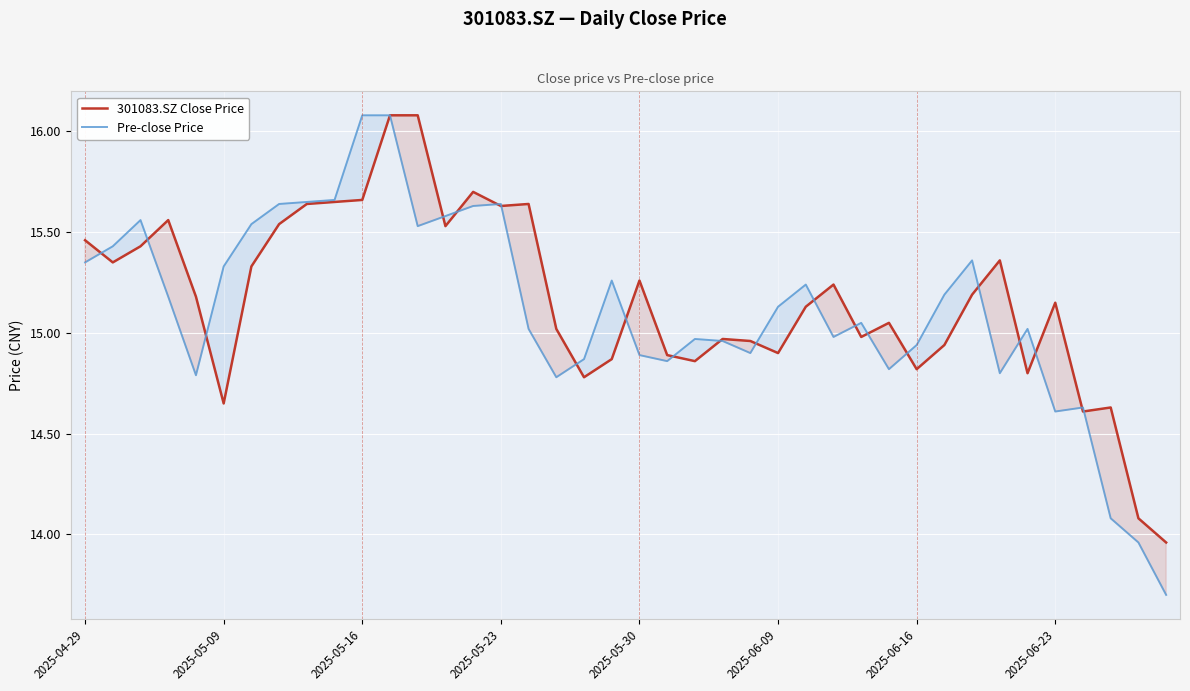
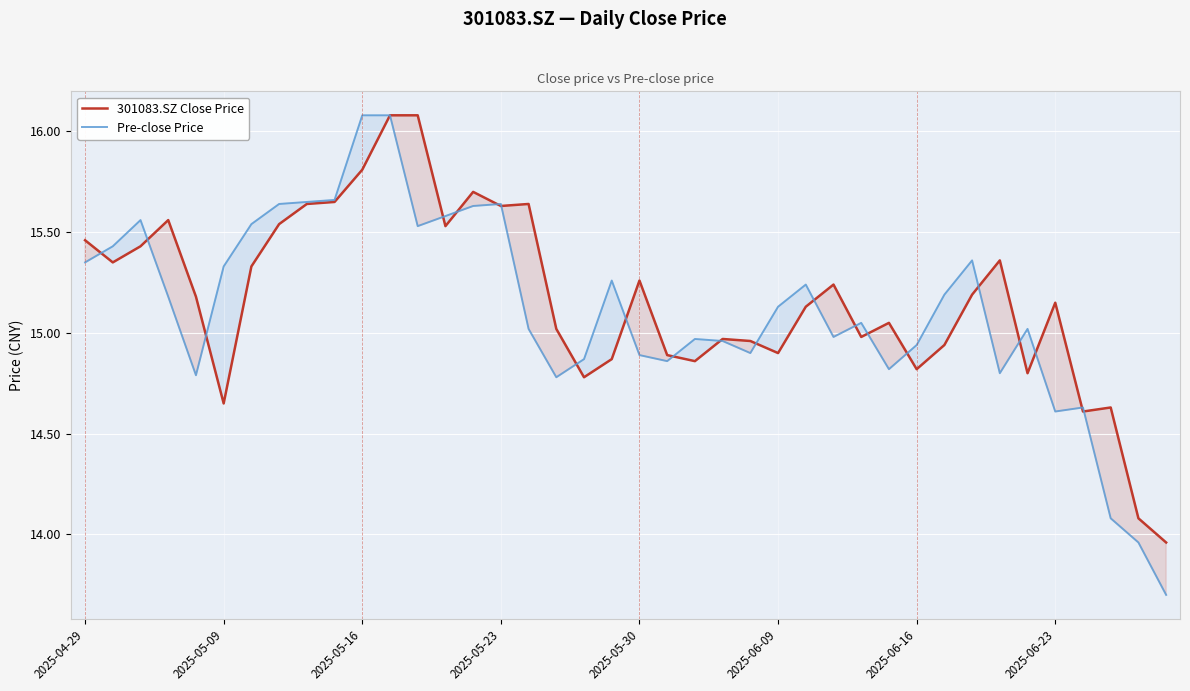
  {
    "301083.SZ Close Price": {
      "2025-04-29": 15.46,
      "2025-05-09": 14.65,
-     "2025-05-16": 15.66,
+     "2025-05-16": 15.81,
      "2025-05-30": 15.26,
      "2025-06-09": 14.90,
      "2025-06-16": 14.82,
      "2025-06-23": 15.15
    },
    "Pre-close Price": {
      "2025-04-29": 15.35,
      "2025-05-09": 15.33,
      "2025-05-16": 16.08,
      "2025-05-30": 14.89,
      "2025-06-09": 15.13,
      "2025-06-16": 14.94,
      "2025-06-23": 14.61
    }
  }
